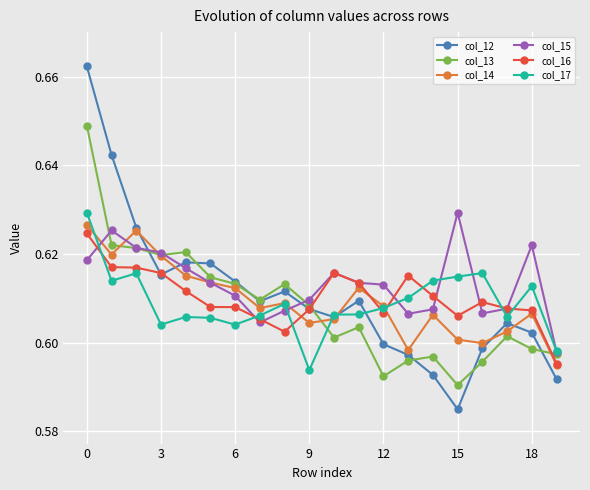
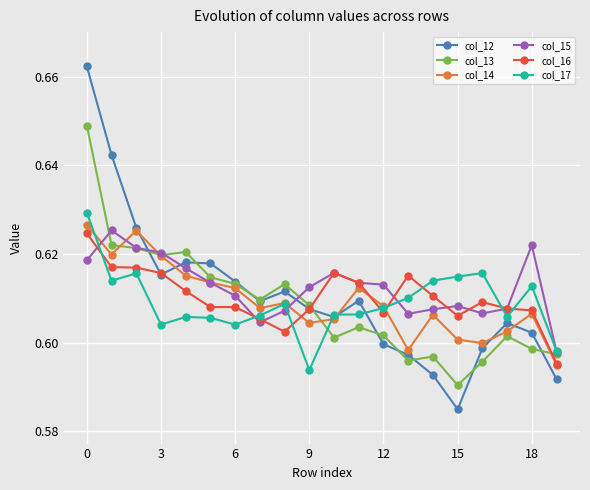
  {
    "col_12": {
      "0": 0.662,
      "12": 0.600,
      "15": 0.585,
      "18": 0.602
    },
    "col_13": {
      "0": 0.649,
      "9": 0.608,
-     "12": 0.592,
+     "12": 0.602,
      "15": 0.590,
      "18": 0.599
    },
    "col_15": {
      "0": 0.619,
      "6": 0.611,
-     "9": 0.610,
+     "9": 0.613,
      "12": 0.613,
-     "15": 0.629,
+     "15": 0.608,
      "18": 0.622
    },
    "col_17": {
      "0": 0.629,
      "3": 0.604,
      "6": 0.604,
      "9": 0.594,
      "15": 0.615,
      "18": 0.613
    }
  }
